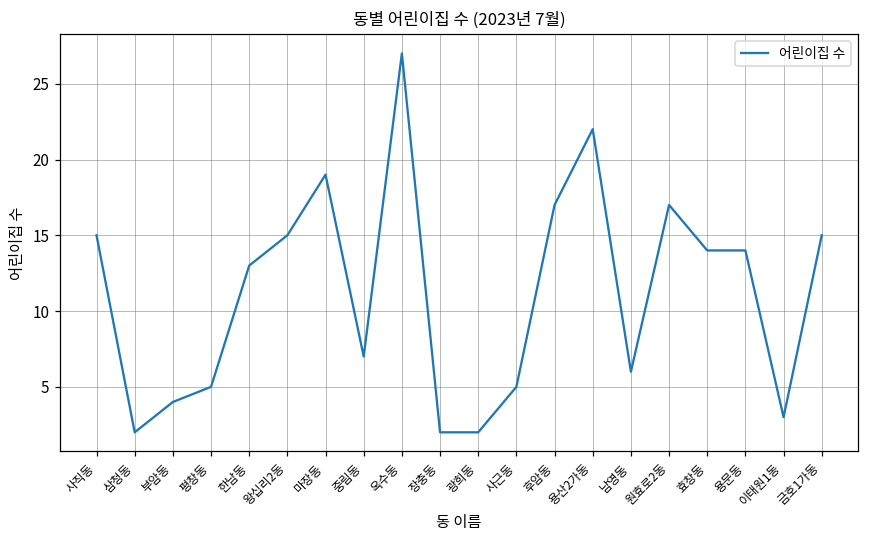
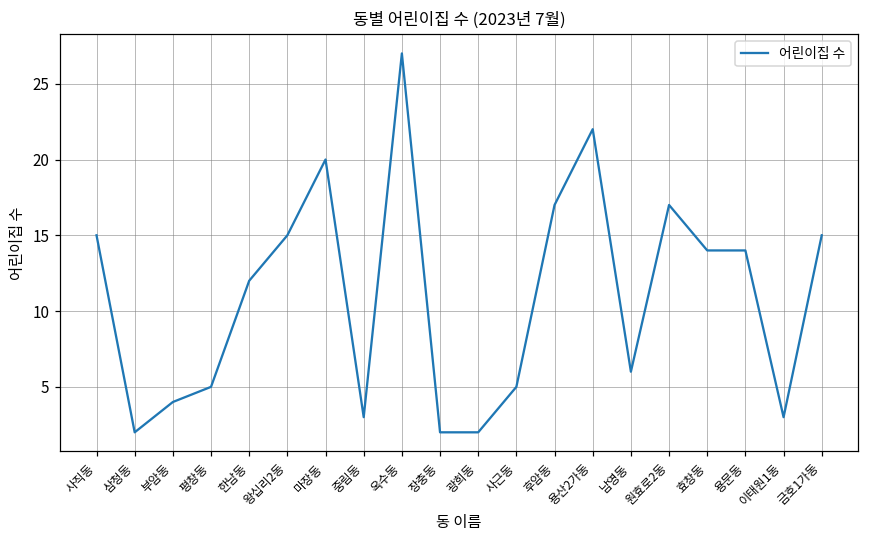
  {
    "사직동": 15,
    "삼청동": 2,
    "부암동": 4,
    "평창동": 5,
-   "한남동": 13,
+   "한남동": 12,
    "왕십리2동": 15,
-   "마장동": 19,
-   "중림동": 7,
+   "마장동": 20,
+   "중림동": 3,
    "옥수동": 27,
    "장충동": 2,
    "광희동": 2,
    "사근동": 5,
    "후암동": 17,
    "용산2가동": 22,
    "남영동": 6,
    "원효로2동": 17,
    "효창동": 14,
    "용문동": 14,
    "이태원1동": 3,
    "금호1가동": 15
  }
